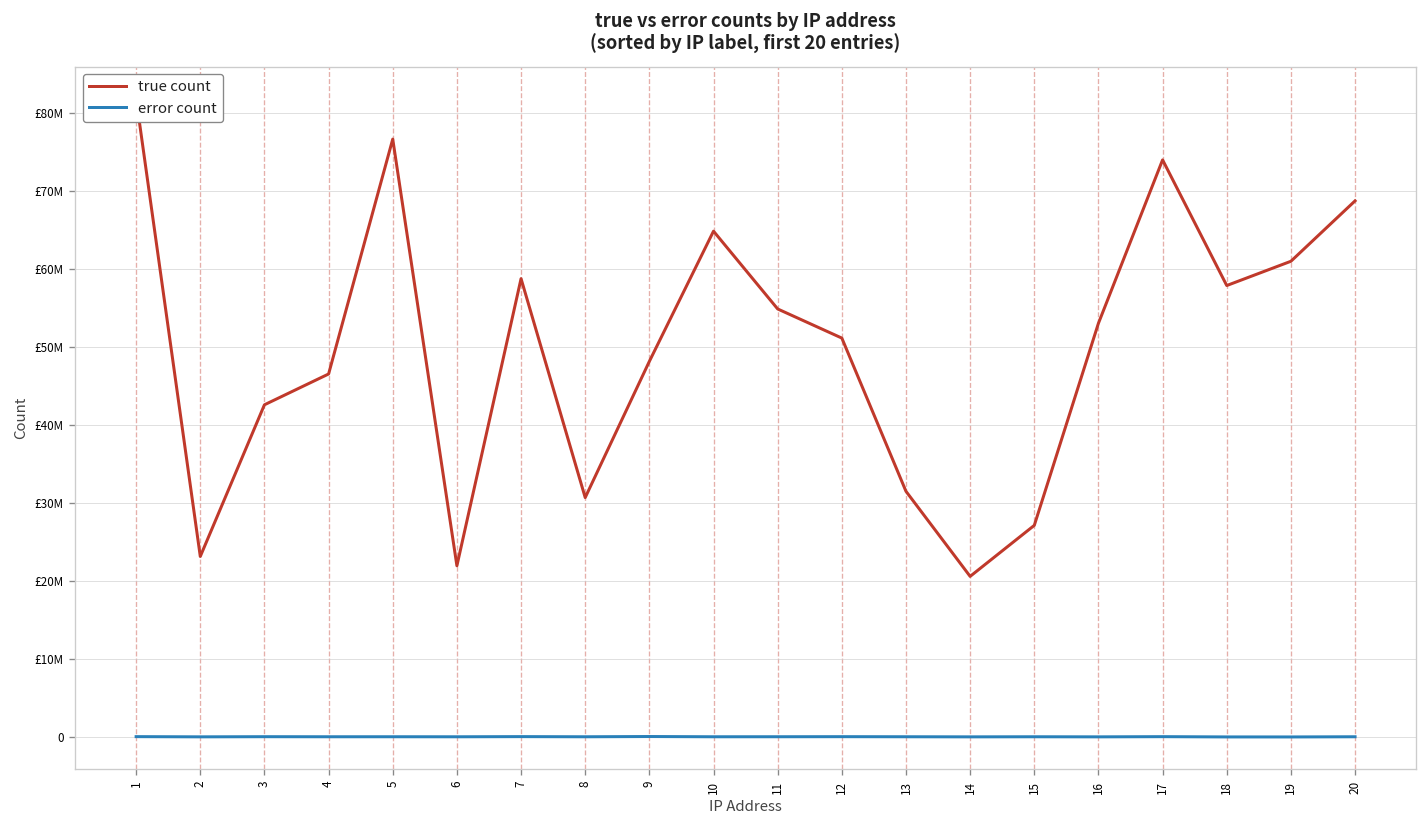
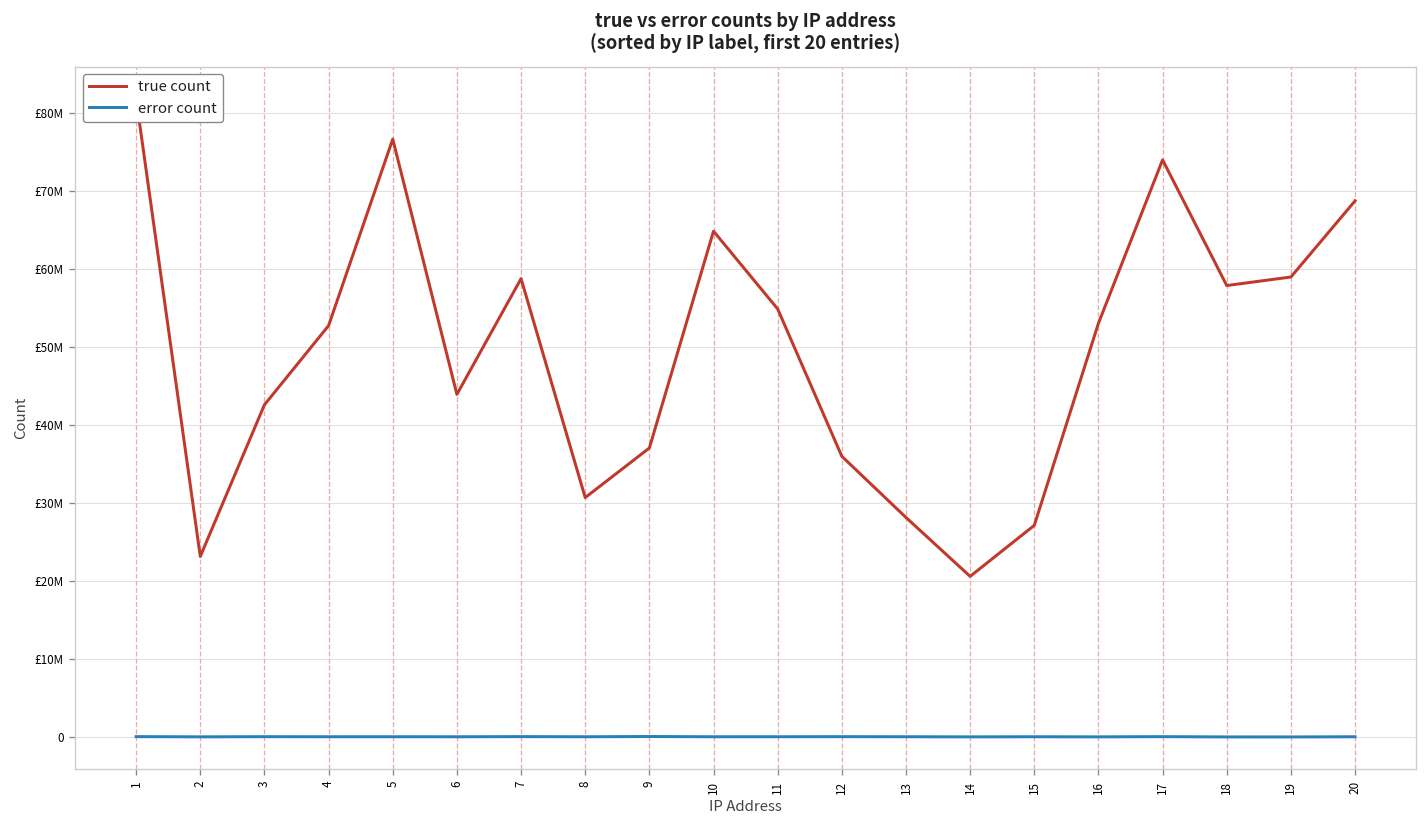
  {
    "true count": {
      "2": "£23000000",
      "3": "£43000000",
-     "4": "£47000000",
+     "4": "£53000000",
      "5": "£77000000",
-     "6": "£22000000",
+     "6": "£44000000",
      "7": "£59000000",
      "8": "£31000000",
-     "9": "£48000000",
+     "9": "£37000000",
      "10": "£65000000",
      "11": "£55000000",
-     "12": "£51000000",
-     "13": "£31000000",
+     "12": "£36000000",
+     "13": "£28000000",
      "14": "£21000000",
      "15": "£27000000",
      "16": "£53000000",
      "17": "£74000000",
      "18": "£58000000",
-     "19": "£61000000",
+     "19": "£59000000",
      "20": "£69000000"
    },
    "error count": {
      "1": "£0",
      "2": "£0",
      "3": "£0",
      "4": "£0",
      "5": "£0",
      "6": "£0",
      "7": "£0",
      "8": "£0",
      "9": "£0",
      "10": "£0",
      "11": "£0",
      "12": "£0",
      "13": "£0",
      "14": "£0",
      "15": "£0",
      "16": "£0",
      "17": "£0",
      "18": "£0",
      "19": "£0",
      "20": "£0"
    }
  }
